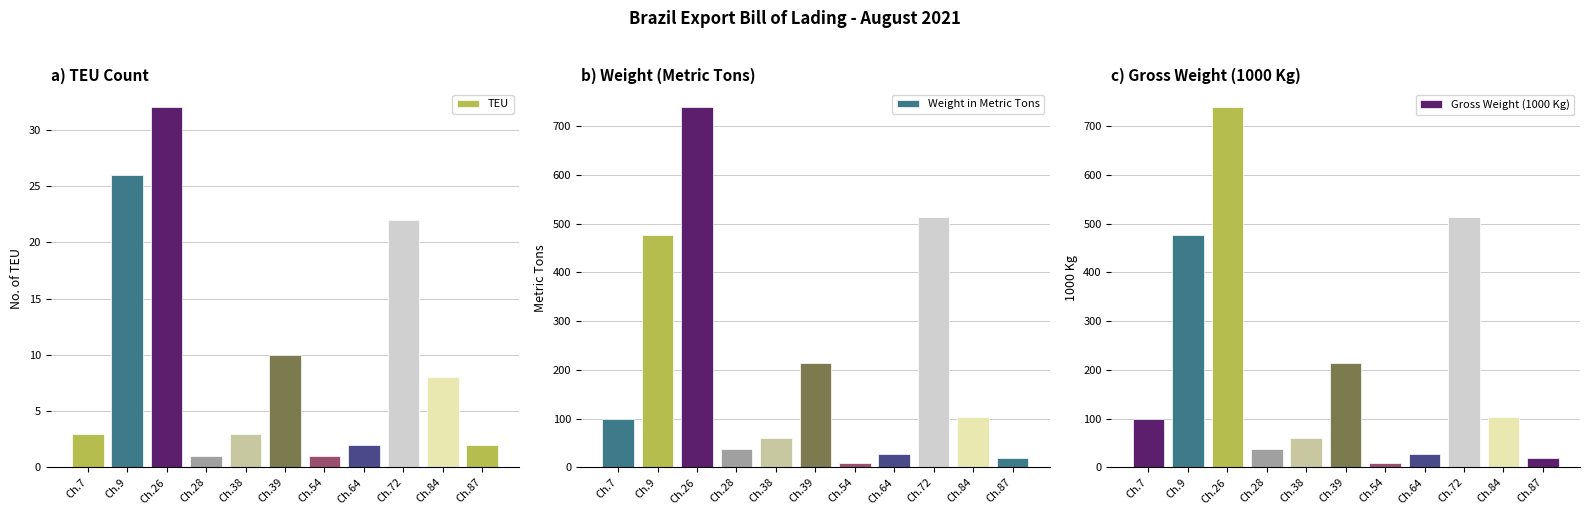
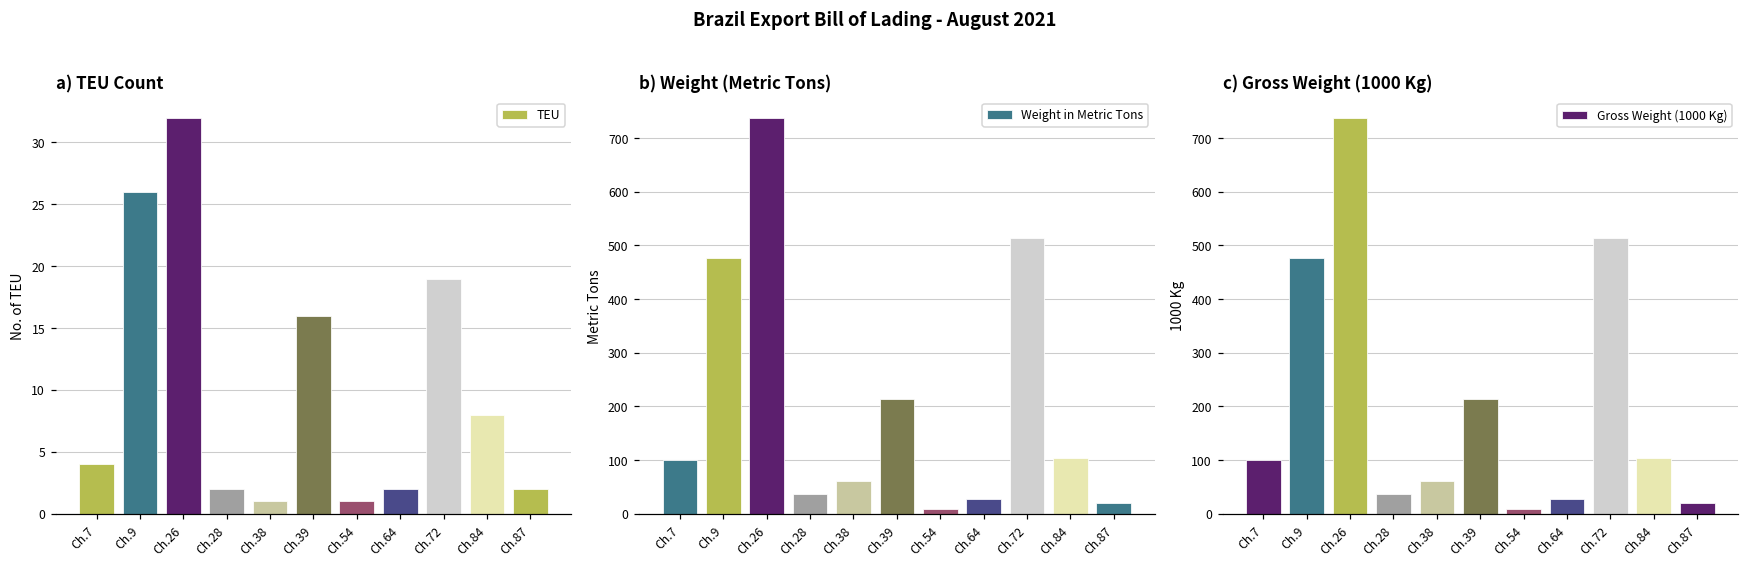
  {
    "a) TEU Count": {
-     "Ch.7": 3,
+     "Ch.7": 4,
      "Ch.9": 26,
      "Ch.26": 32,
-     "Ch.28": 1,
-     "Ch.38": 3,
-     "Ch.39": 10,
+     "Ch.28": 2,
+     "Ch.38": 1,
+     "Ch.39": 16,
      "Ch.54": 1,
      "Ch.64": 2,
-     "Ch.72": 22,
+     "Ch.72": 19,
      "Ch.84": 8,
      "Ch.87": 2
    },
    "b) Weight (Metric Tons)": {
      "Ch.7": 100,
      "Ch.9": 480,
      "Ch.26": 740,
      "Ch.28": 40,
      "Ch.38": 60,
      "Ch.39": 210,
      "Ch.54": 10,
      "Ch.64": 30,
      "Ch.72": 510,
      "Ch.84": 100,
      "Ch.87": 20
    },
    "c) Gross Weight (1000 Kg)": {
      "Ch.7": 100,
      "Ch.9": 480,
      "Ch.26": 740,
      "Ch.28": 40,
      "Ch.38": 60,
      "Ch.39": 210,
      "Ch.54": 10,
      "Ch.64": 30,
      "Ch.72": 510,
      "Ch.84": 100,
      "Ch.87": 20
    }
  }
